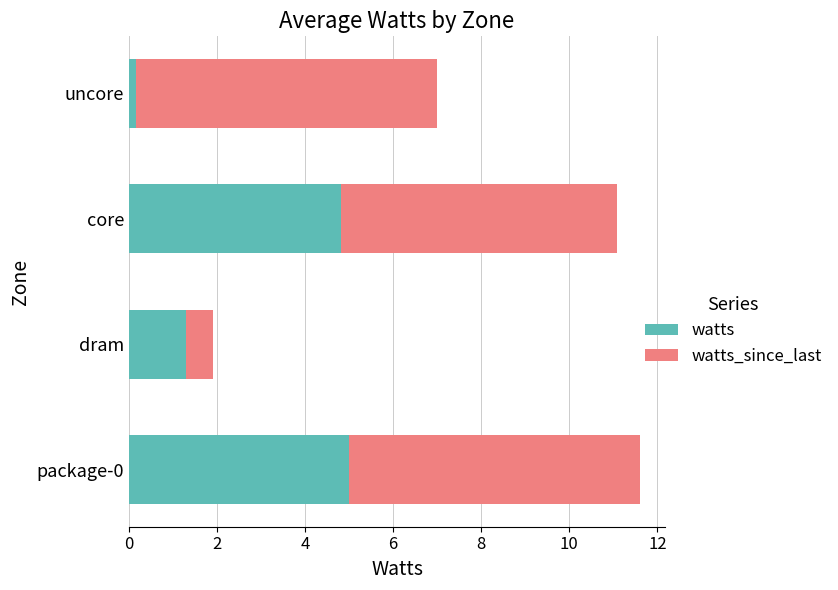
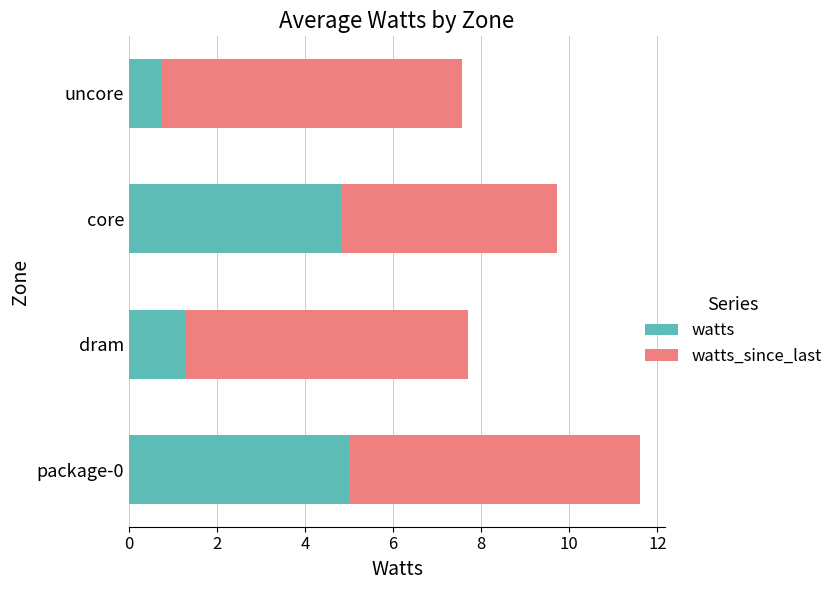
  {
    "watts": {
-     "uncore": 0.2,
+     "uncore": 0.7,
      "core": 4.8,
      "dram": 1.3,
      "package-0": 5.0
    },
    "watts_since_last": {
      "uncore": 6.8,
-     "core": 6.3,
-     "dram": 0.6,
+     "core": 4.9,
+     "dram": 6.4,
      "package-0": 6.6
    }
  }
